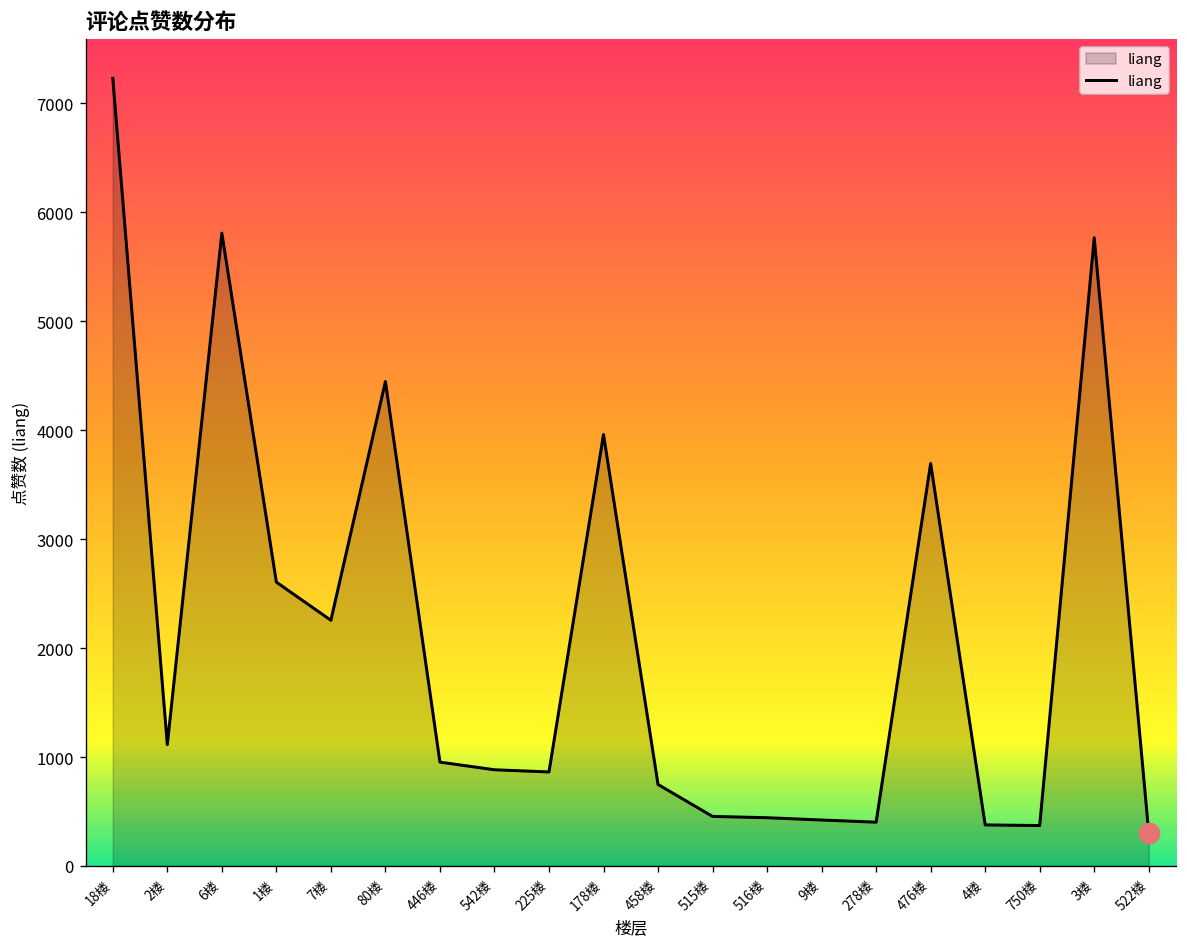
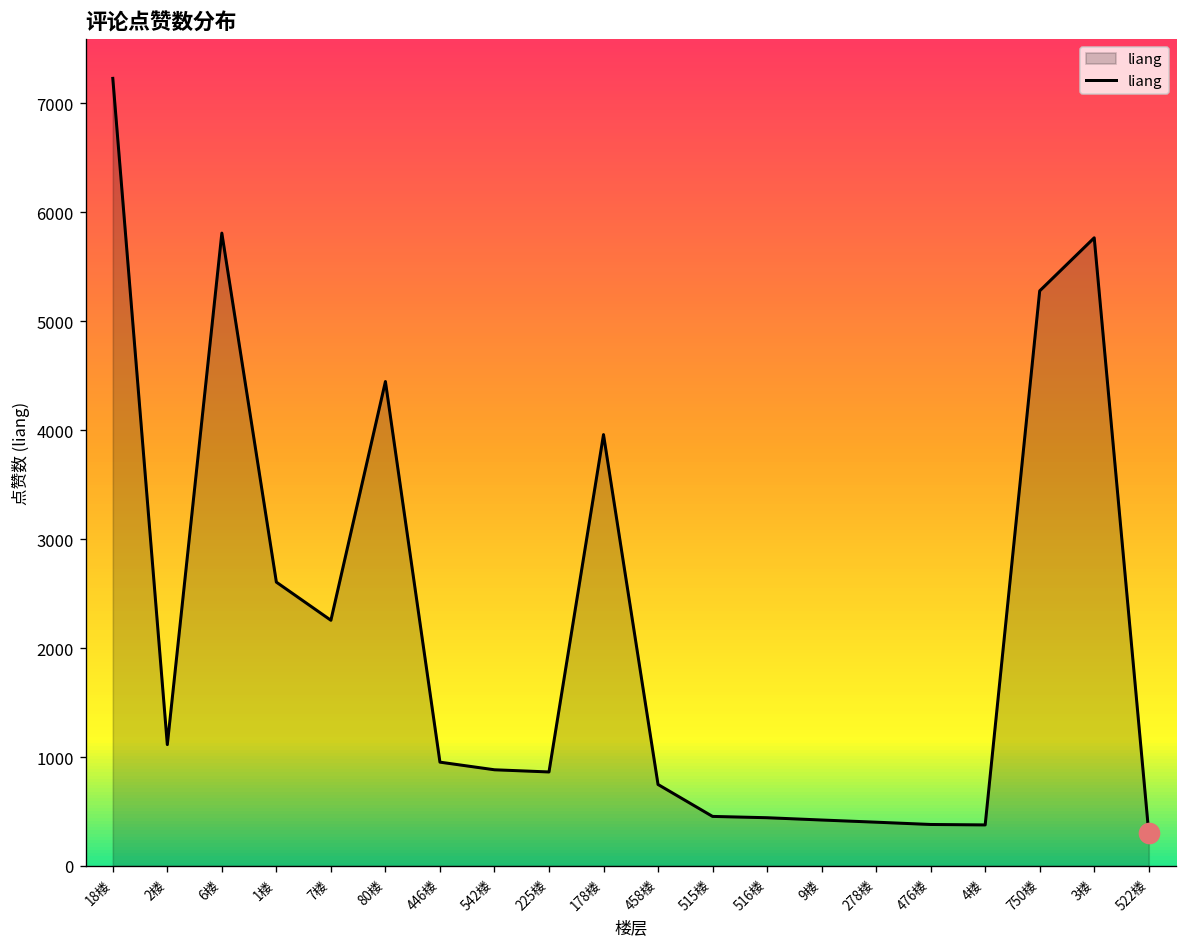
  {
    "liang": {
      "18楼": 7200,
      "2楼": 1100,
      "6楼": 5800,
      "1楼": 2600,
      "7楼": 2300,
      "80楼": 4400,
      "446楼": 1000,
      "542楼": 900,
      "225楼": 900,
      "178楼": 4000,
      "458楼": 700,
      "515楼": 500,
      "516楼": 400,
      "9楼": 400,
      "278楼": 400,
-     "476楼": 3700,
+     "476楼": 400,
      "4楼": 400,
-     "750楼": 400,
+     "750楼": 5300,
      "3楼": 5800
    }
  }
